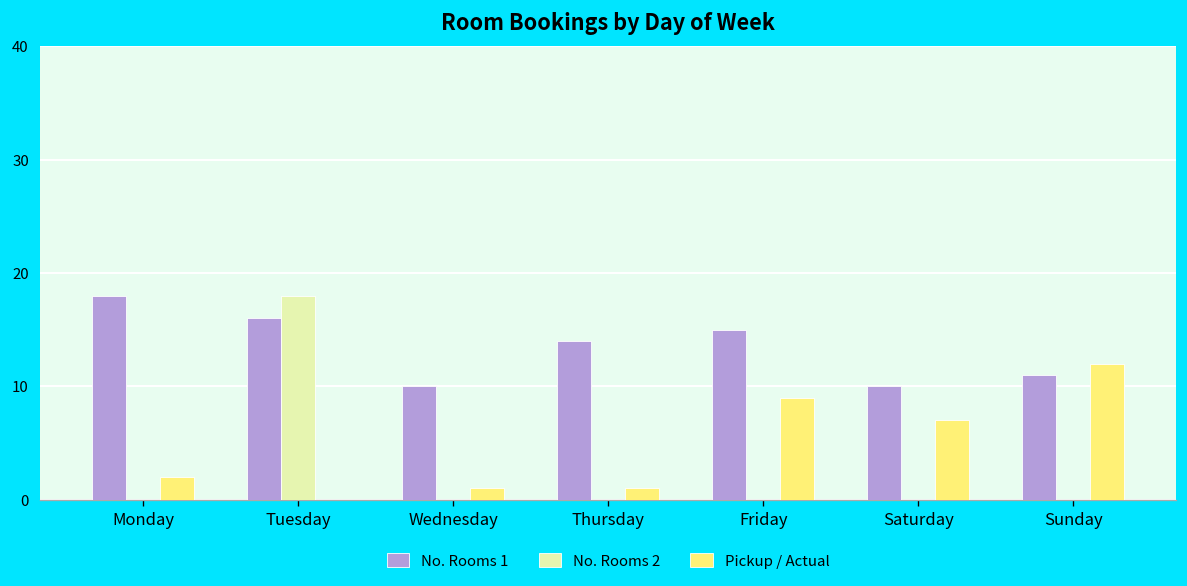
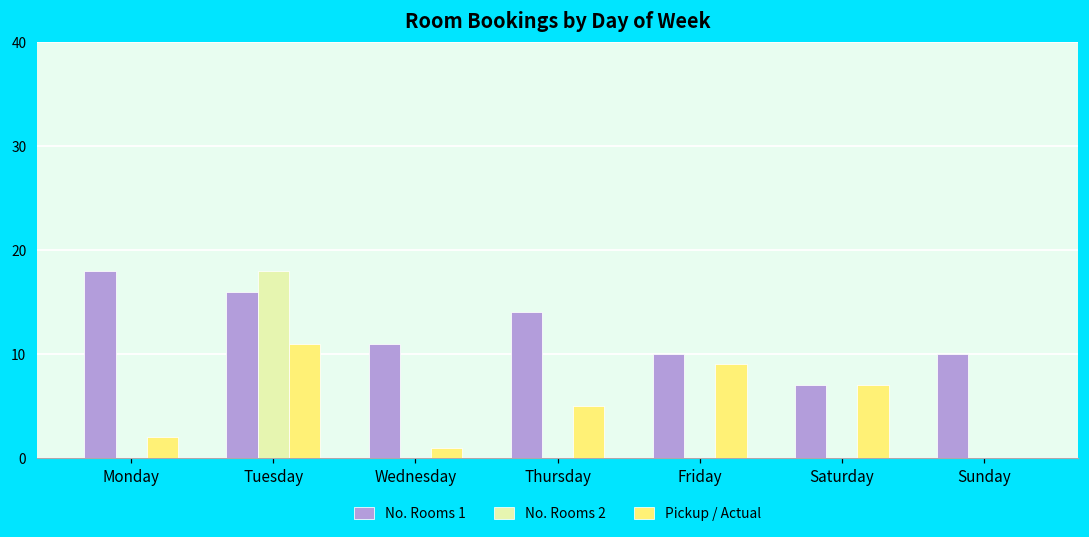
  {
    "No. Rooms 1": {
      "Monday": 18,
      "Tuesday": 16,
-     "Wednesday": 10,
+     "Wednesday": 11,
      "Thursday": 14,
-     "Friday": 15,
-     "Saturday": 10,
-     "Sunday": 11
+     "Friday": 10,
+     "Saturday": 7,
+     "Sunday": 10
    },
    "No. Rooms 2": {
      "Monday": 0,
      "Tuesday": 18,
      "Wednesday": 0,
      "Thursday": 0,
      "Friday": 0,
      "Saturday": 0,
      "Sunday": 0
    },
    "Pickup / Actual": {
      "Monday": 2,
-     "Tuesday": 0,
+     "Tuesday": 11,
      "Wednesday": 1,
-     "Thursday": 1,
+     "Thursday": 5,
      "Friday": 9,
      "Saturday": 7,
-     "Sunday": 12
+     "Sunday": 0
    }
  }
